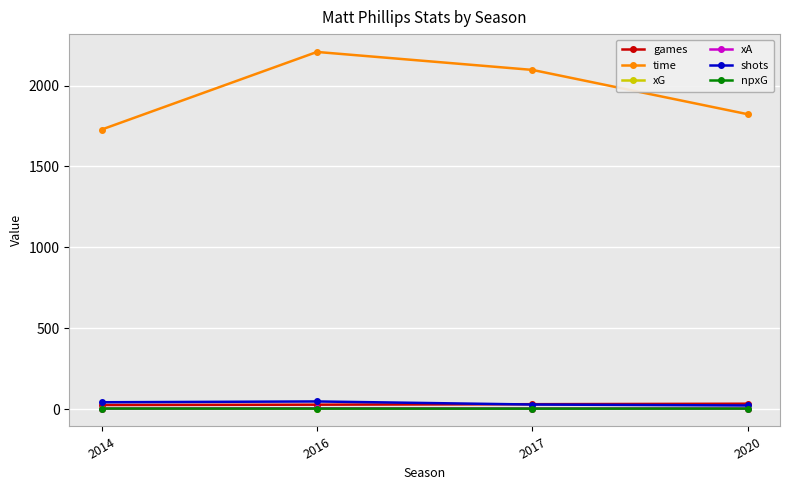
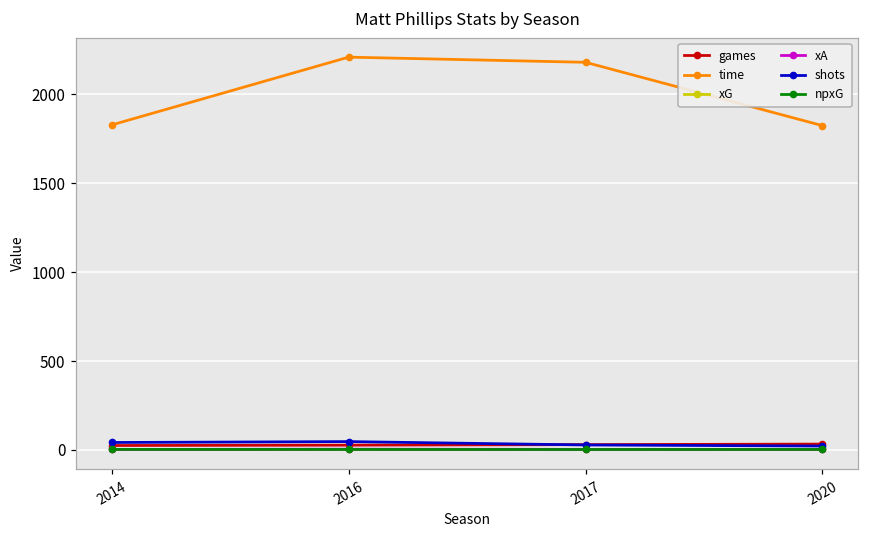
  {
    "games": {
      "2014": 30,
      "2016": 30
    },
    "time": {
-     "2014": 1730,
+     "2014": 1830,
      "2016": 2210,
-     "2017": 2100,
+     "2017": 2180,
      "2020": 1820
    },
    "shots": {
      "2014": 40,
      "2016": 50
    }
  }
